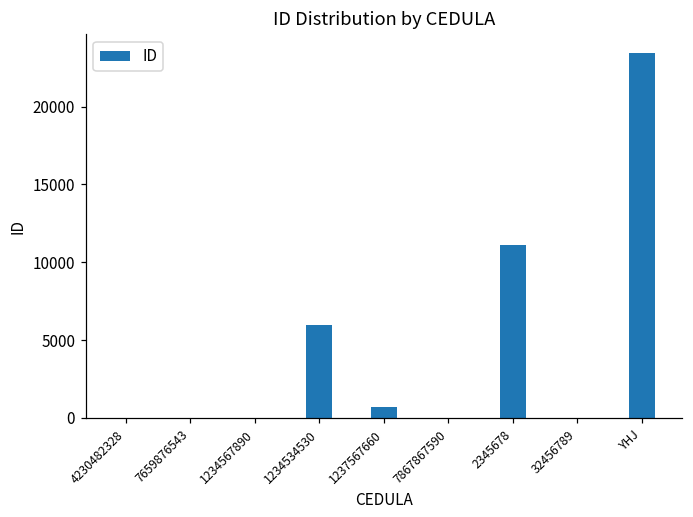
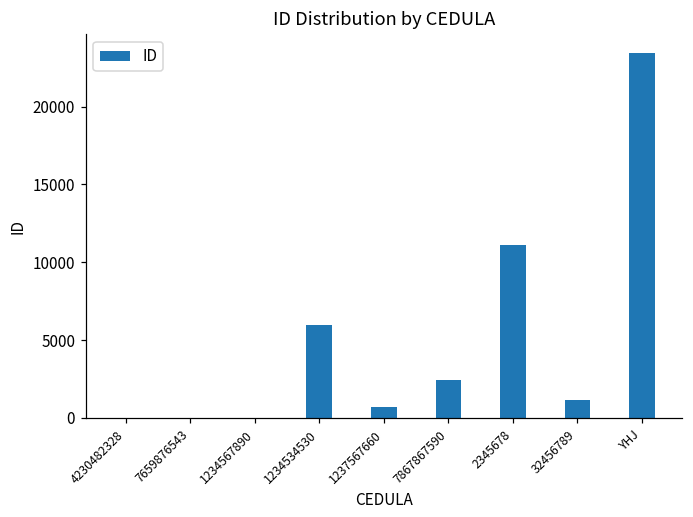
  {
    "1234534530": 6000,
    "1237567660": 700,
-   "7867867590": 0,
+   "7867867590": 2400,
    "2345678": 11100,
-   "32456789": 0,
+   "32456789": 1100,
    "YHJ": 23500
  }
